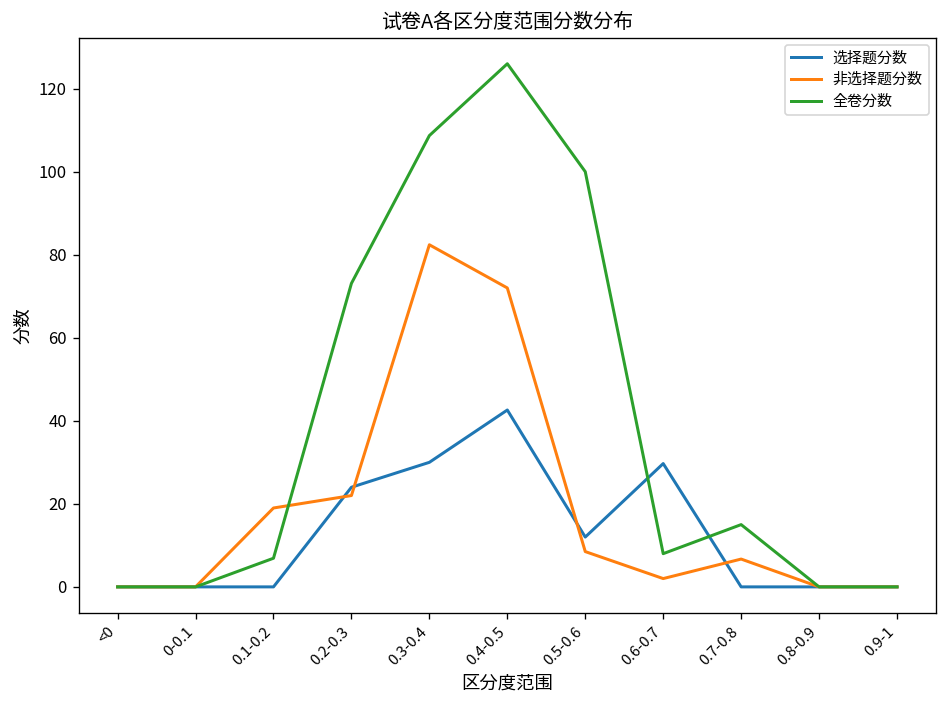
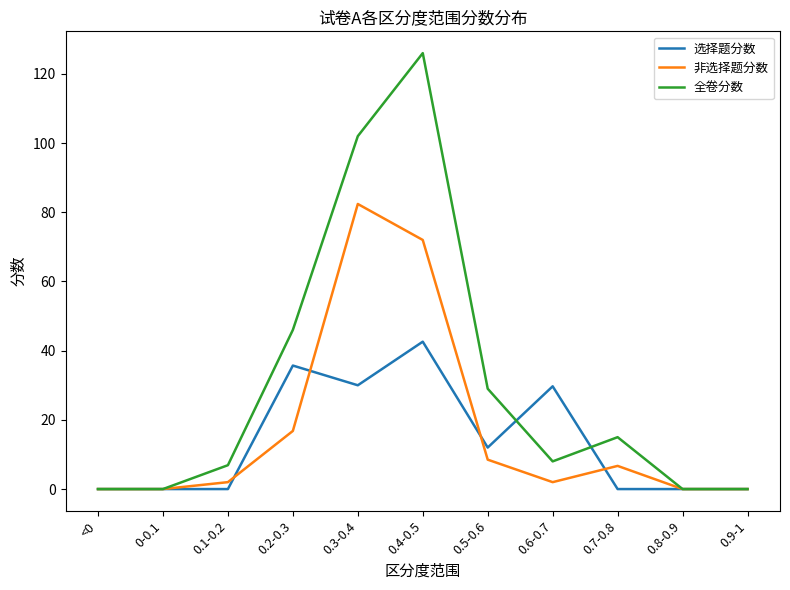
  {
    "选择题分数": {
      "0.1-0.2": 0,
-     "0.2-0.3": 24,
+     "0.2-0.3": 36,
      "0.3-0.4": 30,
      "0.4-0.5": 43,
      "0.5-0.6": 12,
      "0.6-0.7": 30,
      "0.7-0.8": 0
    },
    "非选择题分数": {
-     "0.1-0.2": 19,
-     "0.2-0.3": 22,
+     "0.1-0.2": 2,
+     "0.2-0.3": 17,
      "0.3-0.4": 82,
      "0.4-0.5": 72,
      "0.5-0.6": 9,
      "0.6-0.7": 2,
      "0.7-0.8": 7
    },
    "全卷分数": {
      "0.1-0.2": 7,
-     "0.2-0.3": 73,
-     "0.3-0.4": 109,
+     "0.2-0.3": 46,
+     "0.3-0.4": 102,
      "0.4-0.5": 126,
-     "0.5-0.6": 100,
+     "0.5-0.6": 29,
      "0.6-0.7": 8,
      "0.7-0.8": 15
    }
  }
